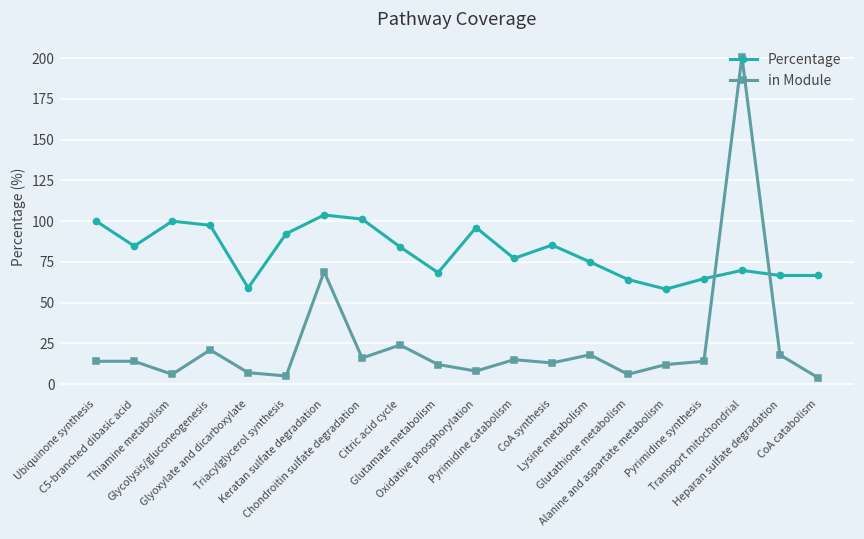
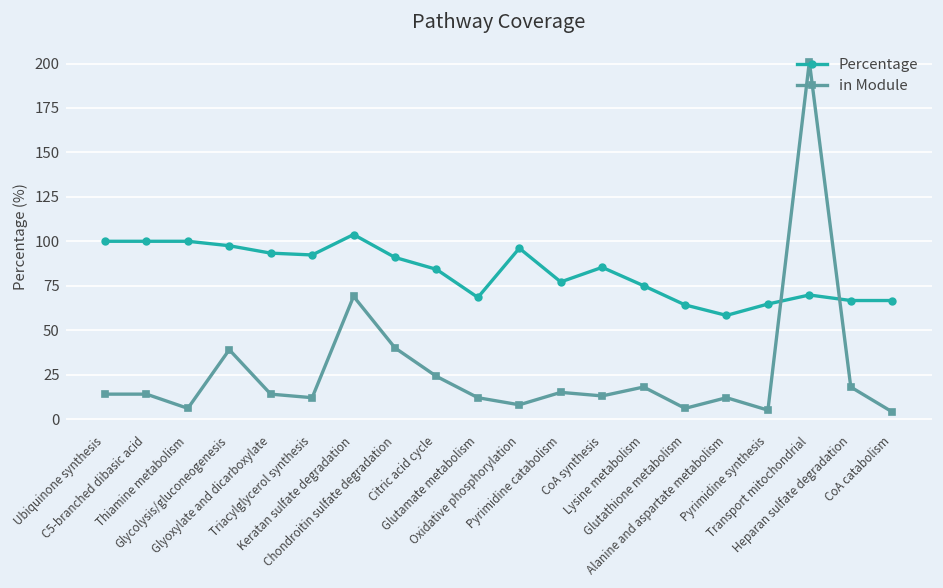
  {
    "Percentage": {
      "Ubiquinone synthesis": 100,
-     "C5-branched dibasic acid": 85,
+     "C5-branched dibasic acid": 100,
      "Thiamine metabolism": 100,
      "Glycolysis/gluconeogenesis": 98,
-     "Glyoxylate and dicarboxylate": 59,
+     "Glyoxylate and dicarboxylate": 93,
      "Triacylglycerol synthesis": 92,
      "Keratan sulfate degradation": 104,
-     "Chondroitin sulfate degradation": 101,
+     "Chondroitin sulfate degradation": 91,
      "Citric acid cycle": 84,
      "Glutamate metabolism": 68,
      "Oxidative phosphorylation": 96,
      "Pyrimidine catabolism": 77,
      "CoA synthesis": 85,
      "Lysine metabolism": 75,
      "Glutathione metabolism": 64,
      "Alanine and aspartate metabolism": 58,
      "Pyrimidine synthesis": 65,
      "Transport mitochondrial": 70,
      "Heparan sulfate degradation": 67,
      "CoA catabolism": 67
    },
    "in Module": {
      "Ubiquinone synthesis": 14,
      "C5-branched dibasic acid": 14,
      "Thiamine metabolism": 6,
-     "Glycolysis/gluconeogenesis": 21,
-     "Glyoxylate and dicarboxylate": 7,
-     "Triacylglycerol synthesis": 5,
+     "Glycolysis/gluconeogenesis": 39,
+     "Glyoxylate and dicarboxylate": 14,
+     "Triacylglycerol synthesis": 12,
      "Keratan sulfate degradation": 69,
-     "Chondroitin sulfate degradation": 16,
+     "Chondroitin sulfate degradation": 40,
      "Citric acid cycle": 24,
      "Glutamate metabolism": 12,
      "Oxidative phosphorylation": 8,
      "Pyrimidine catabolism": 15,
      "CoA synthesis": 13,
      "Lysine metabolism": 18,
      "Glutathione metabolism": 6,
      "Alanine and aspartate metabolism": 12,
-     "Pyrimidine synthesis": 14,
+     "Pyrimidine synthesis": 5,
      "Transport mitochondrial": 201,
      "Heparan sulfate degradation": 18,
      "CoA catabolism": 4
    }
  }
